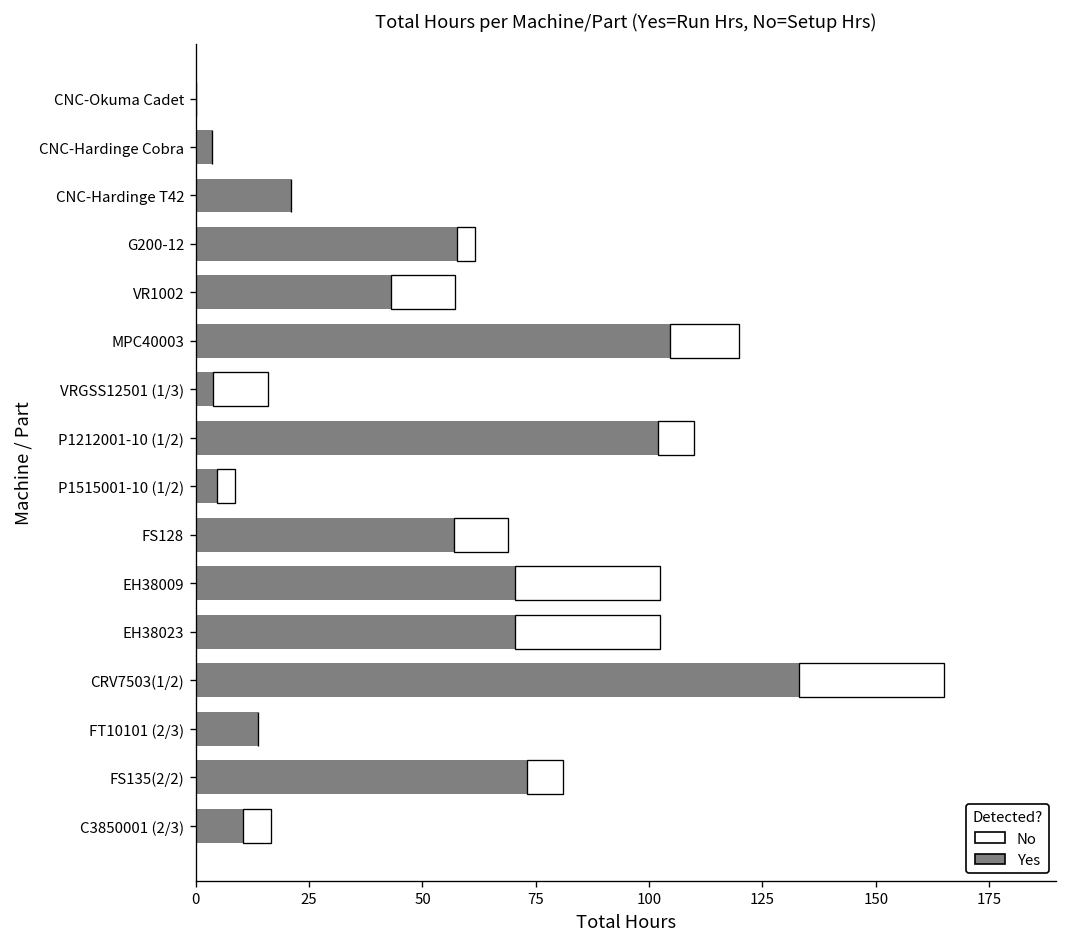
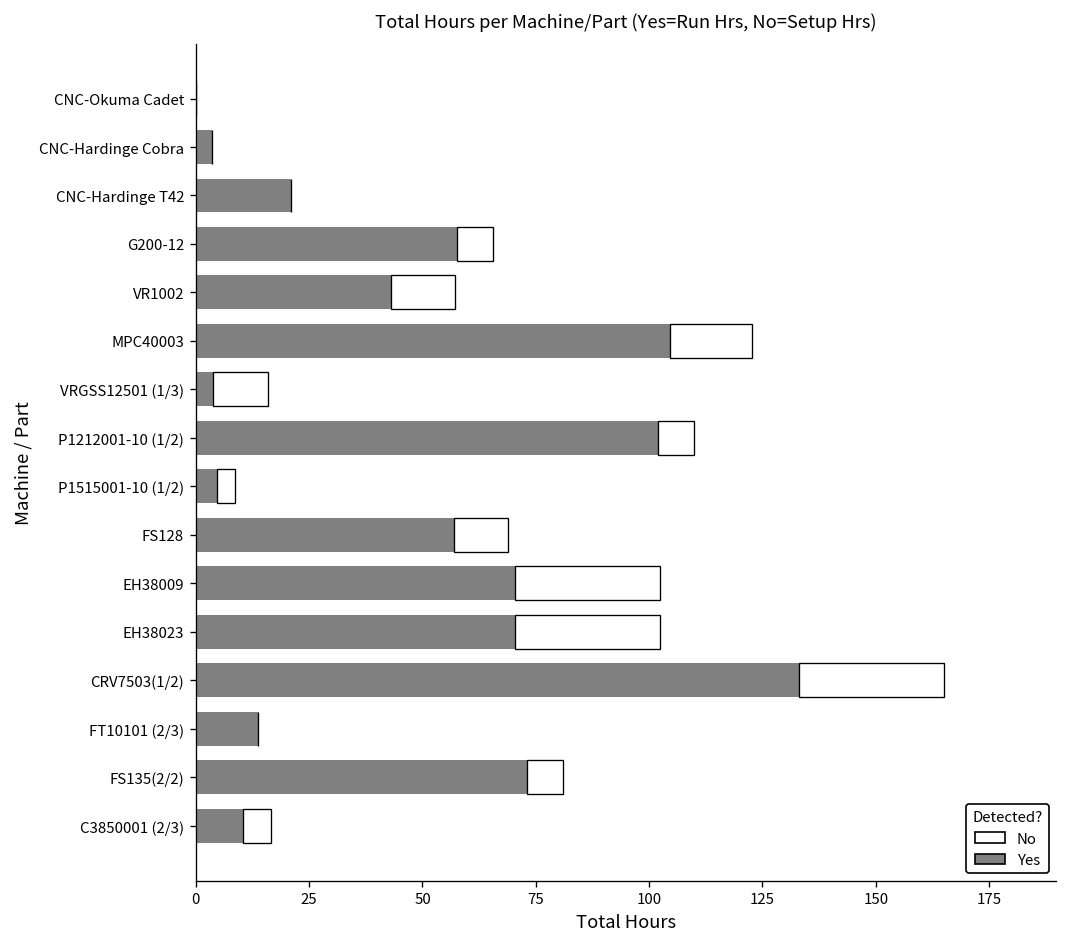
  {
    "Yes": {
      "CNC-Okuma Cadet": 0,
      "CNC-Hardinge Cobra": 4,
      "CNC-Hardinge T42": 21,
      "G200-12": 58,
      "VR1002": 43,
      "MPC40003": 105,
      "VRGSS12501 (1/3)": 4,
      "P1212001-10 (1/2)": 102,
      "P1515001-10 (1/2)": 5,
      "FS128": 57,
      "EH38009": 71,
      "EH38023": 71,
      "CRV7503(1/2)": 133,
      "FT10101 (2/3)": 14,
      "FS135(2/2)": 73,
      "C3850001 (2/3)": 11
    },
    "No": {
      "CNC-Okuma Cadet": 0,
      "CNC-Hardinge Cobra": 0,
      "CNC-Hardinge T42": 0,
-     "G200-12": 4,
+     "G200-12": 8,
      "VR1002": 14,
-     "MPC40003": 15,
+     "MPC40003": 18,
      "VRGSS12501 (1/3)": 12,
      "P1212001-10 (1/2)": 8,
      "P1515001-10 (1/2)": 4,
      "FS128": 12,
      "EH38009": 32,
      "EH38023": 32,
      "CRV7503(1/2)": 32,
      "FT10101 (2/3)": 0,
      "FS135(2/2)": 8,
      "C3850001 (2/3)": 6
    }
  }
